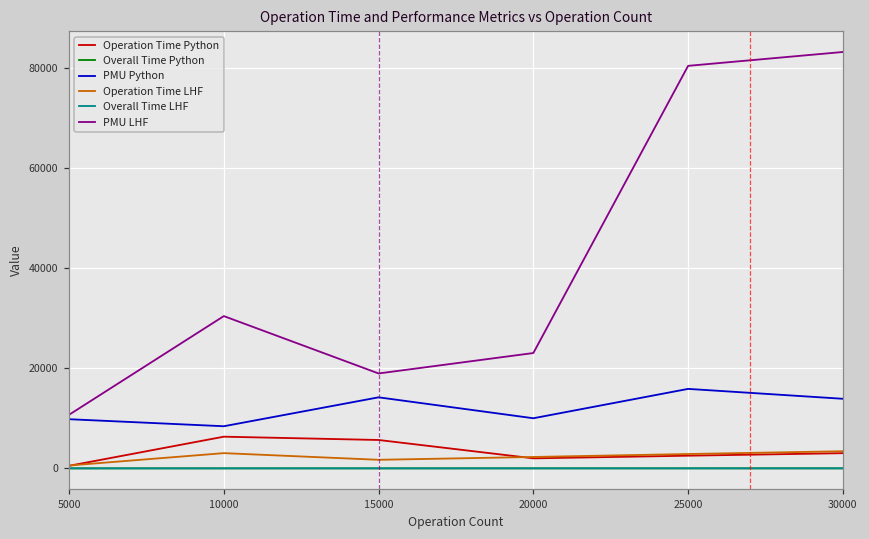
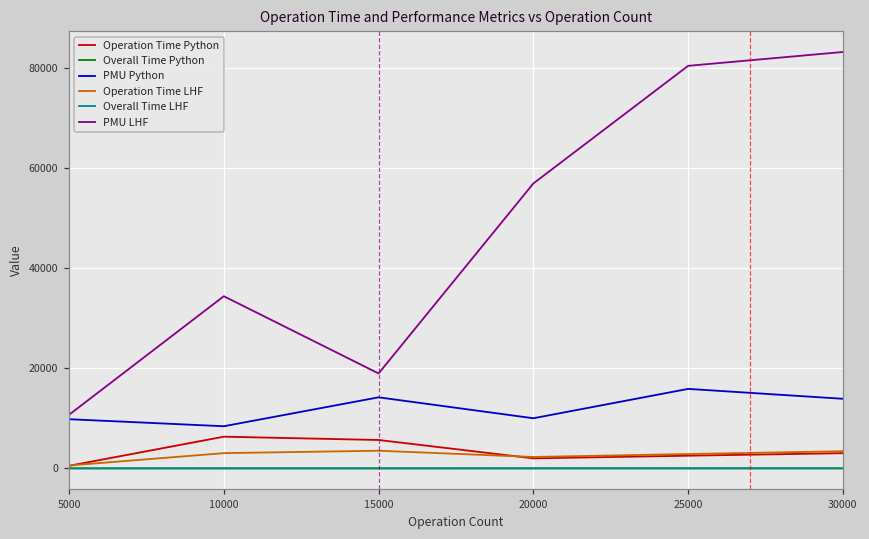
  {
    "Operation Time Python": {
      "10000": 6000,
      "15000": 6000
    },
    "Overall Time LHF": {
      "10000": 0,
      "15000": 0,
      "20000": 0,
      "25000": 0,
      "30000": 0
    },
    "PMU Python": {
      "5000": 10000,
      "10000": 8000,
      "15000": 14000,
      "20000": 10000,
      "25000": 16000,
      "30000": 14000
    },
    "Operation Time LHF": {
      "10000": 3000,
-     "15000": 2000
+     "15000": 4000
    },
    "PMU LHF": {
      "5000": 11000,
-     "10000": 30000,
+     "10000": 34000,
      "15000": 19000,
-     "20000": 23000,
+     "20000": 57000,
      "25000": 80000,
      "30000": 83000
    }
  }
